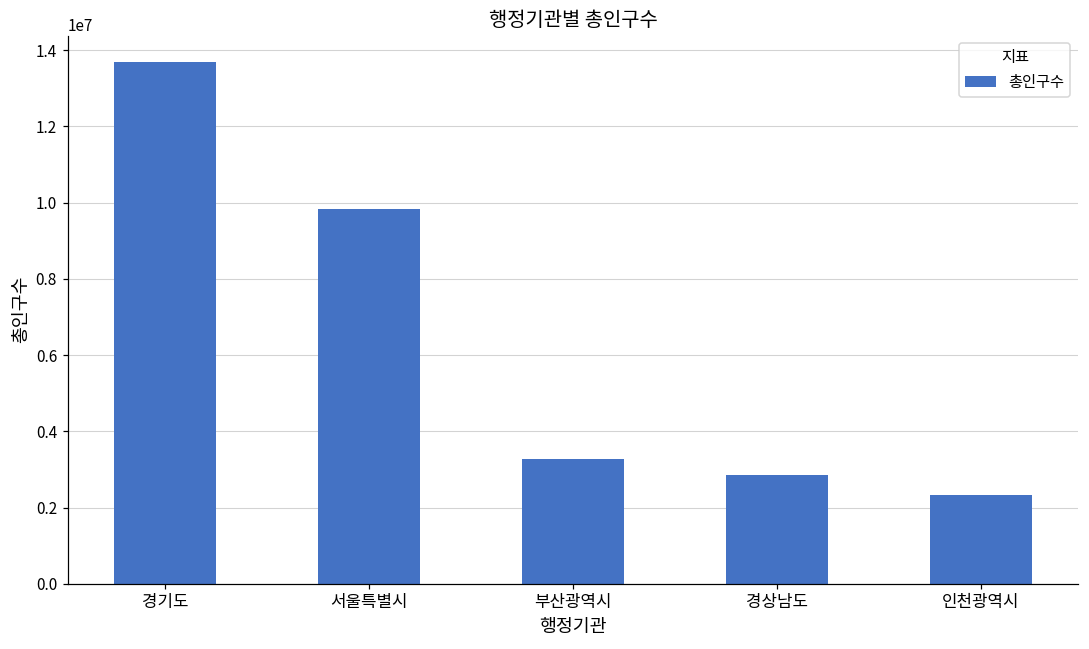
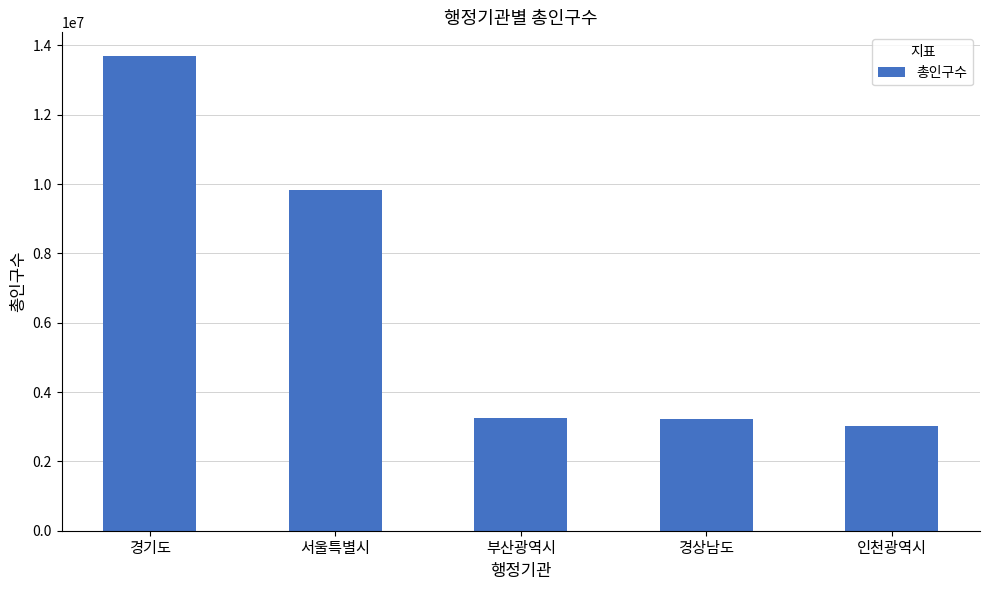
  {
    "경기도": 13700000,
    "서울특별시": 9800000,
    "부산광역시": 3300000,
-   "경상남도": 2900000,
-   "인천광역시": 2300000
+   "경상남도": 3200000,
+   "인천광역시": 3000000
  }
